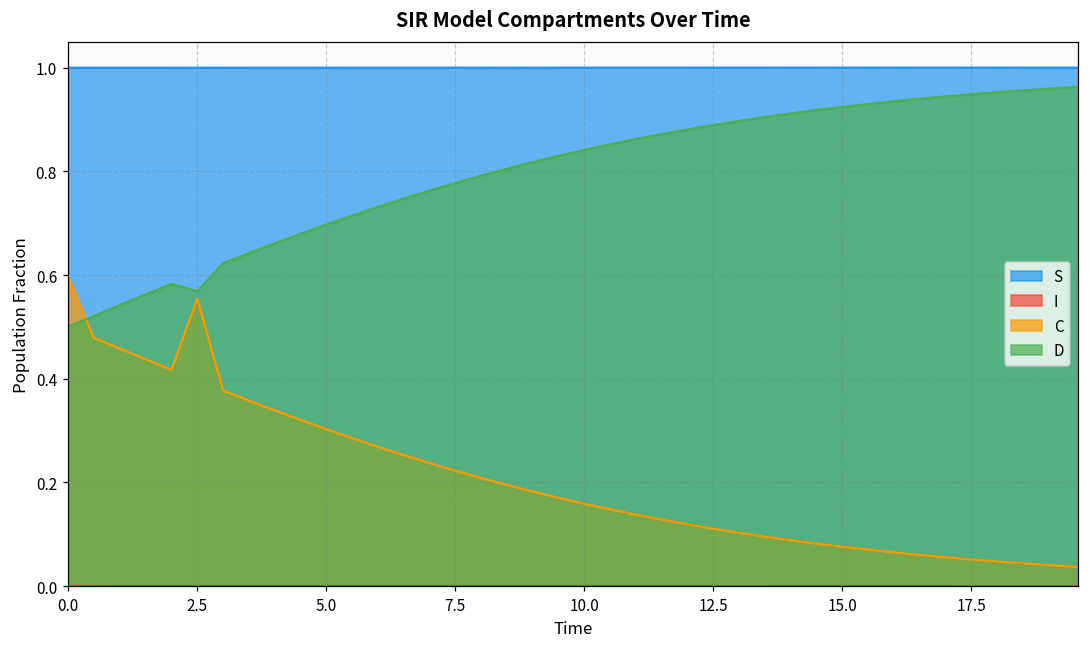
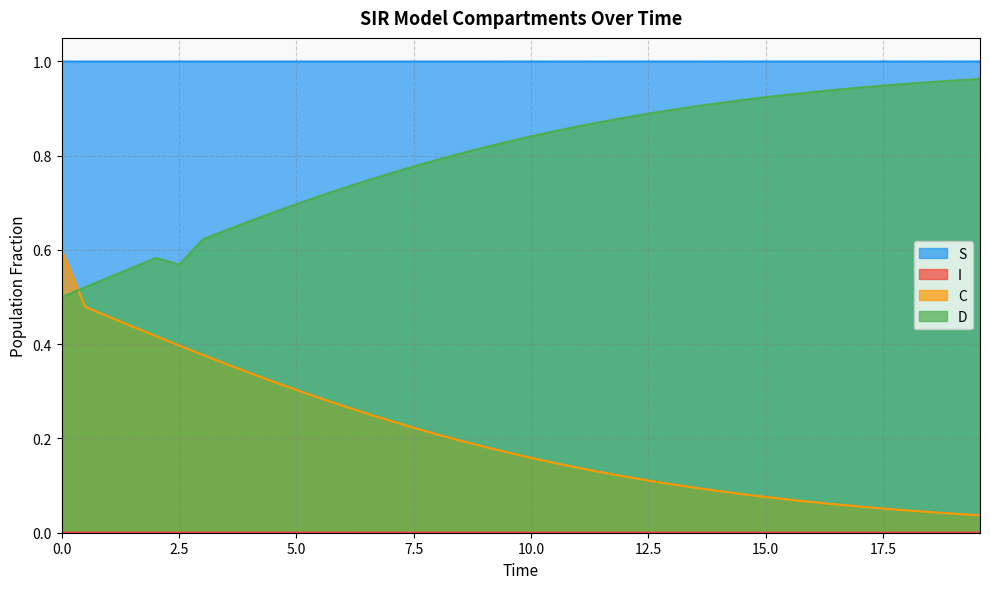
  {
    "S": {
      "0.0": 1.00,
      "2.5": 1.00
    },
    "I": {
      "0.0": 0.00,
      "2.5": 0.00
    },
    "C": {
      "0.0": 0.60,
-     "2.5": 0.55
+     "2.5": 0.40
    },
    "D": {
      "0.0": 0.50,
      "2.5": 0.57
    }
  }
